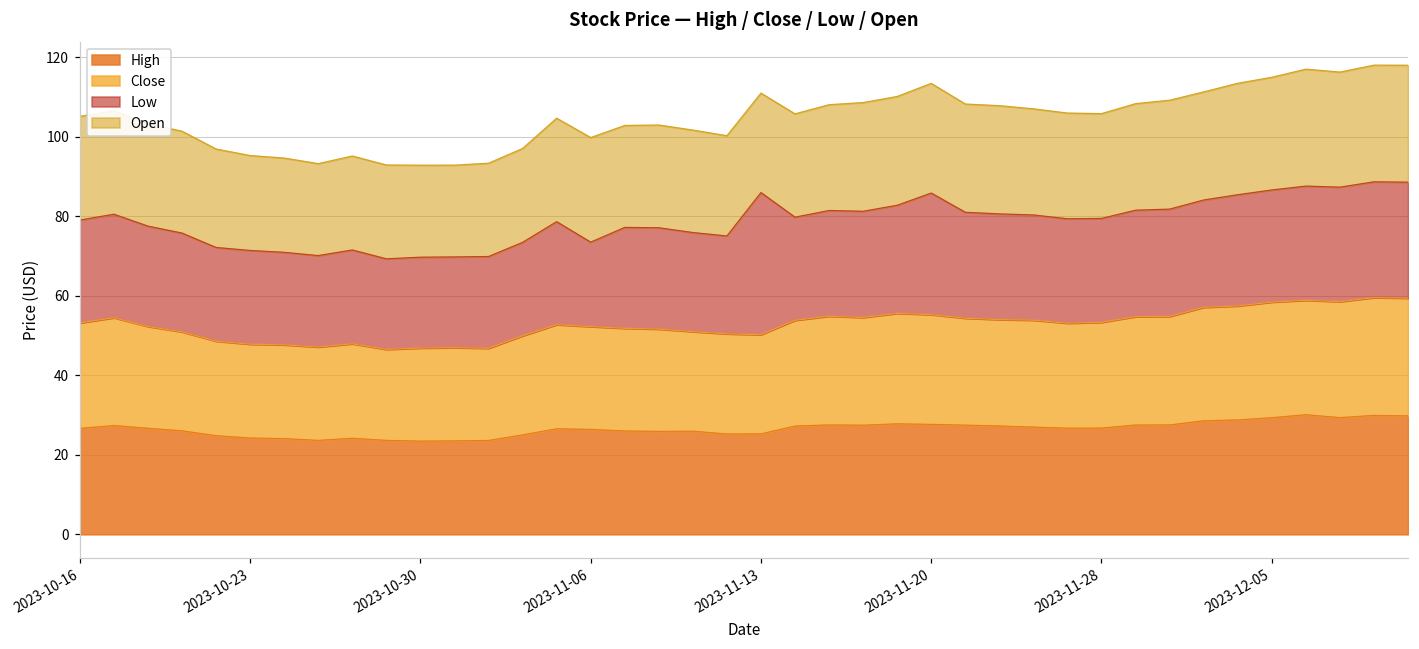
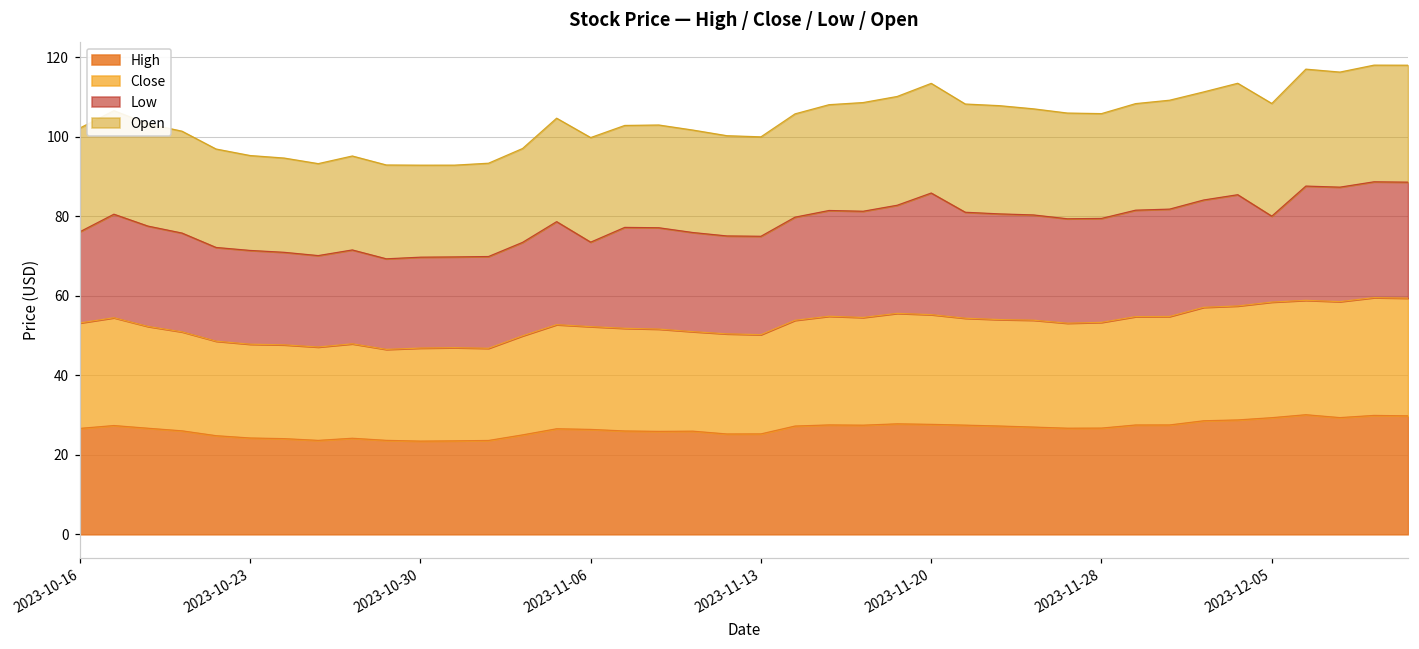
  {
    "Low": {
-     "2023-10-16": 26,
+     "2023-10-16": 23,
      "2023-10-23": 24,
      "2023-10-30": 23,
      "2023-11-06": 21,
-     "2023-11-13": 36,
+     "2023-11-13": 25,
      "2023-11-20": 31,
      "2023-11-28": 26,
-     "2023-12-05": 28
+     "2023-12-05": 22
    }
  }
